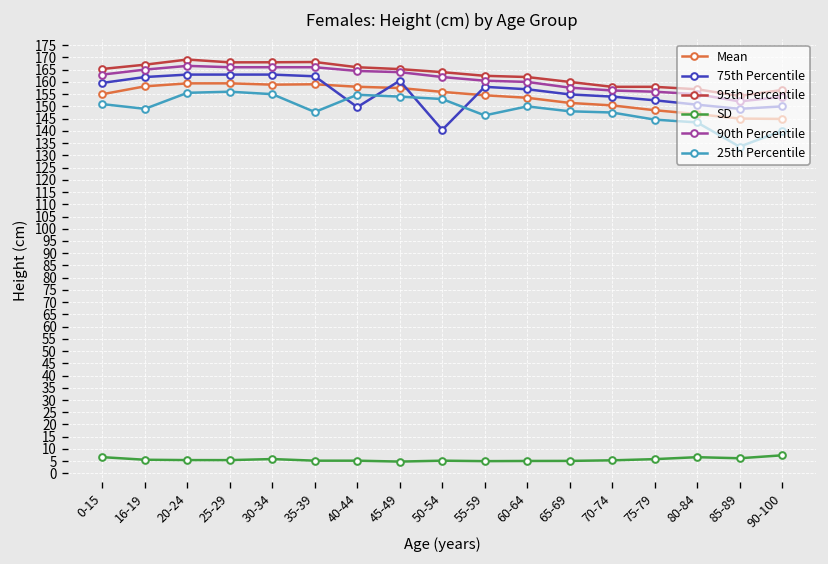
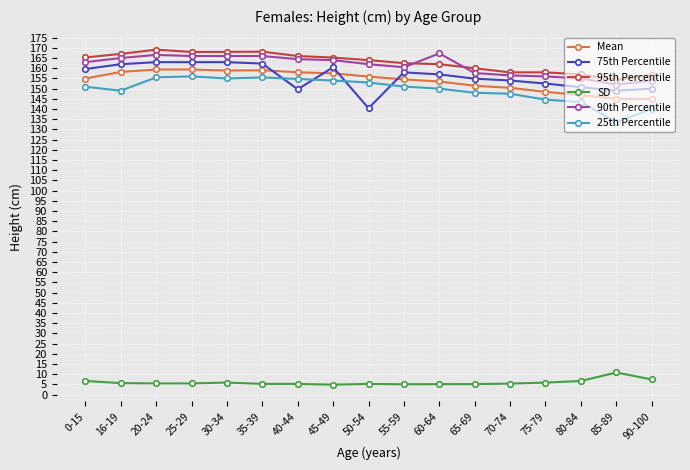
  {
    "75th Percentile": {
      "0-15": 160,
      "16-19": 162,
      "20-24": 163,
      "25-29": 163,
      "30-34": 163,
      "35-39": 162,
      "40-44": 150,
      "45-49": 161,
      "50-54": 140,
      "55-59": 158,
      "60-64": 157,
      "65-69": 155,
      "70-74": 154,
      "75-79": 153
    },
    "SD": {
      "0-15": 7,
      "16-19": 6,
      "20-24": 5,
      "25-29": 5,
      "30-34": 6,
      "35-39": 5,
      "40-44": 5,
      "45-49": 5,
      "50-54": 5,
      "55-59": 5,
      "60-64": 5,
      "65-69": 5,
      "70-74": 5,
      "75-79": 6,
      "80-84": 7,
-     "85-89": 6,
+     "85-89": 11,
      "90-100": 7
    },
    "90th Percentile": {
      "0-15": 163,
      "16-19": 165,
      "20-24": 167,
      "25-29": 166,
      "30-34": 166,
      "35-39": 166,
      "40-44": 164,
      "50-54": 162,
      "55-59": 161,
-     "60-64": 160,
+     "60-64": 167,
      "65-69": 158,
      "70-74": 157,
      "75-79": 156
    },
    "25th Percentile": {
      "0-15": 151,
      "16-19": 149,
      "20-24": 156,
      "25-29": 156,
      "30-34": 155,
-     "35-39": 148,
+     "35-39": 156,
      "40-44": 155,
      "45-49": 154,
      "50-54": 153,
-     "55-59": 146,
+     "55-59": 151,
      "60-64": 150,
      "65-69": 148,
      "70-74": 148,
      "75-79": 145
    }
  }
